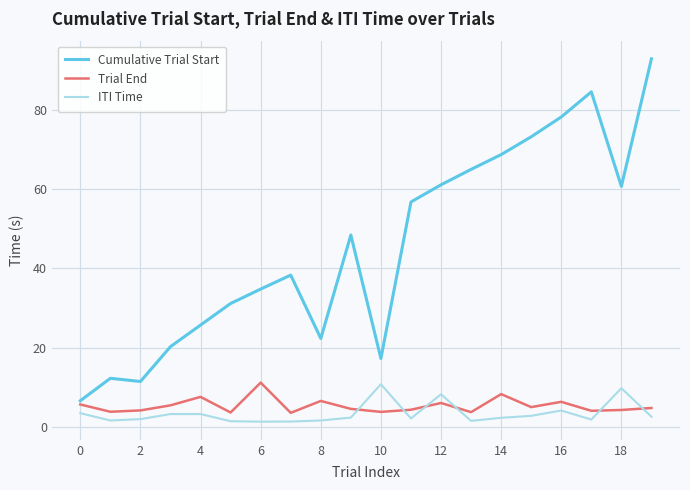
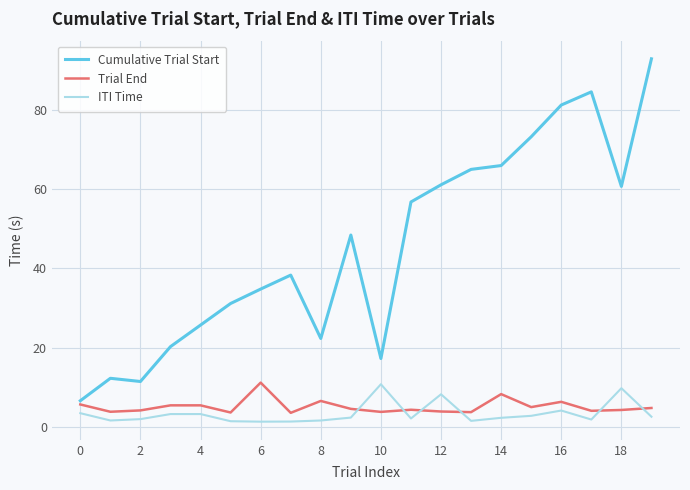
  {
    "Cumulative Trial Start": {
      "0": 7,
      "2": 11,
      "4": 26,
      "6": 35,
      "8": 22,
      "10": 17,
      "12": 61,
-     "14": 69,
-     "16": 78,
+     "14": 66,
+     "16": 81,
      "18": 61
    },
    "Trial End": {
      "0": 6,
      "2": 4,
-     "4": 8,
+     "4": 5,
      "6": 11,
      "8": 7,
      "10": 4,
-     "12": 6,
+     "12": 4,
      "14": 8,
      "16": 6,
      "18": 4
    },
    "ITI Time": {
      "0": 3,
      "2": 2,
      "4": 3,
      "6": 1,
      "8": 2,
      "10": 11,
      "12": 8,
      "14": 2,
      "16": 4,
      "18": 10
    }
  }
